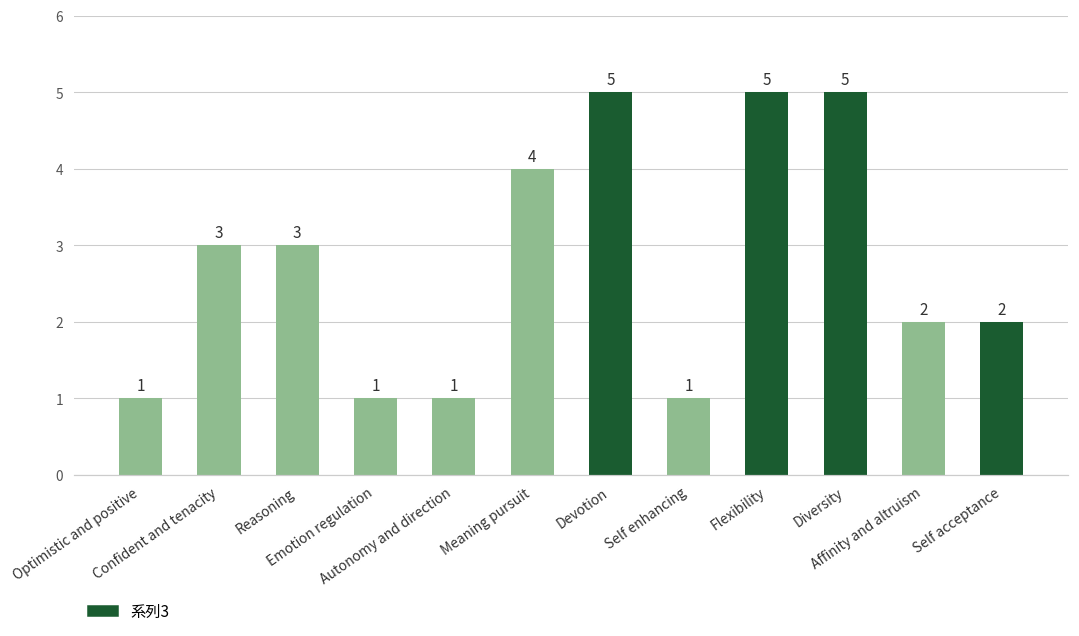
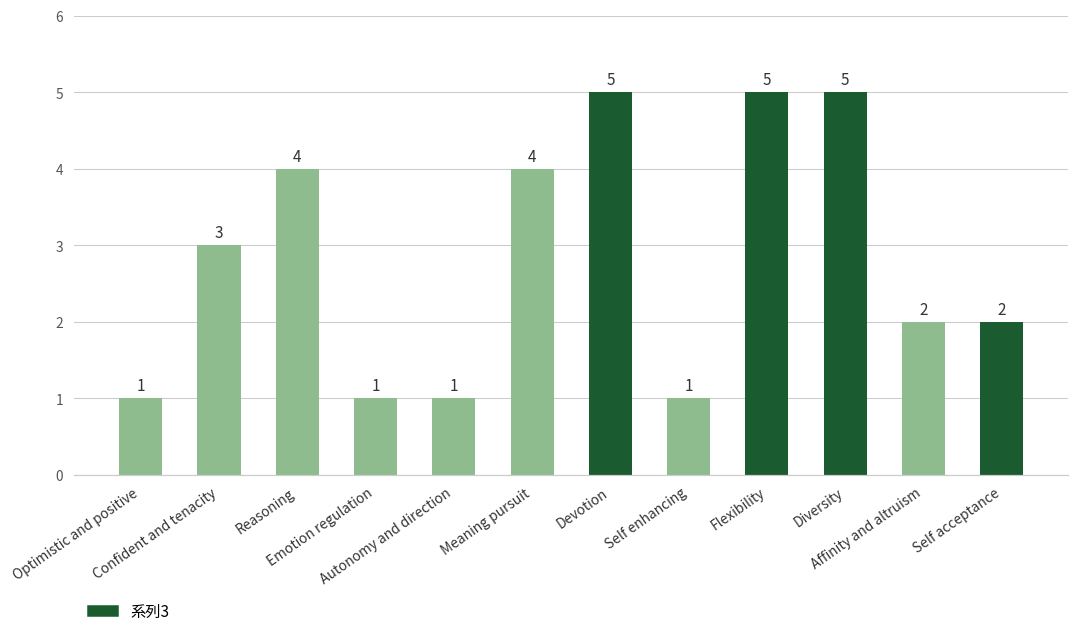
  {
    "Optimistic and positive": 1,
    "Confident and tenacity": 3,
-   "Reasoning": 3,
+   "Reasoning": 4,
    "Emotion regulation": 1,
    "Autonomy and direction": 1,
    "Meaning pursuit": 4,
    "Devotion": 5,
    "Self enhancing": 1,
    "Flexibility": 5,
    "Diversity": 5,
    "Affinity and altruism": 2,
    "Self acceptance": 2
  }
